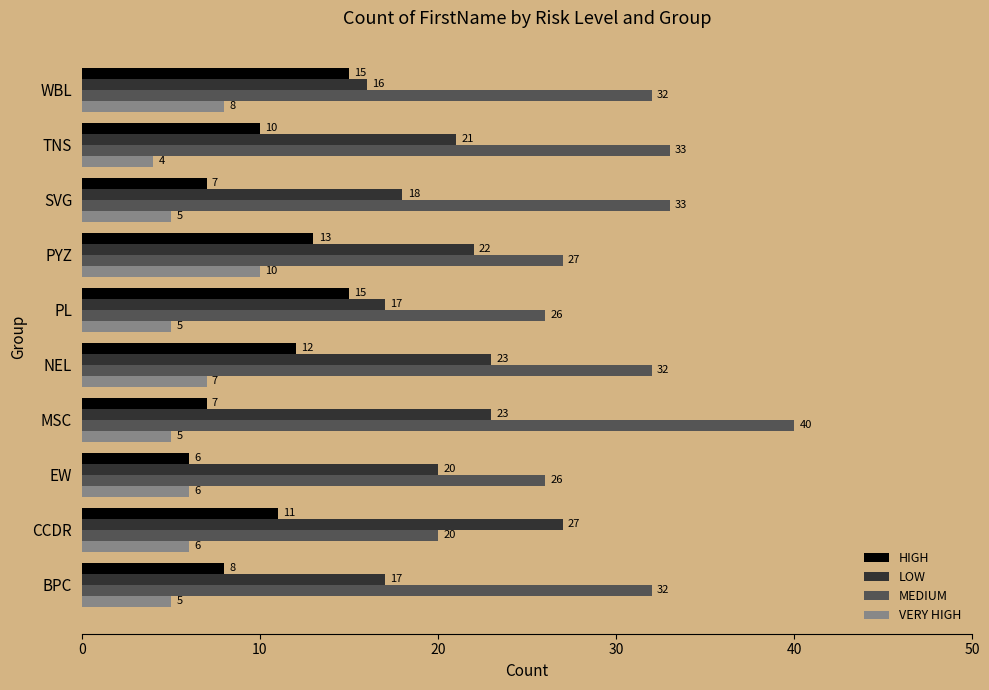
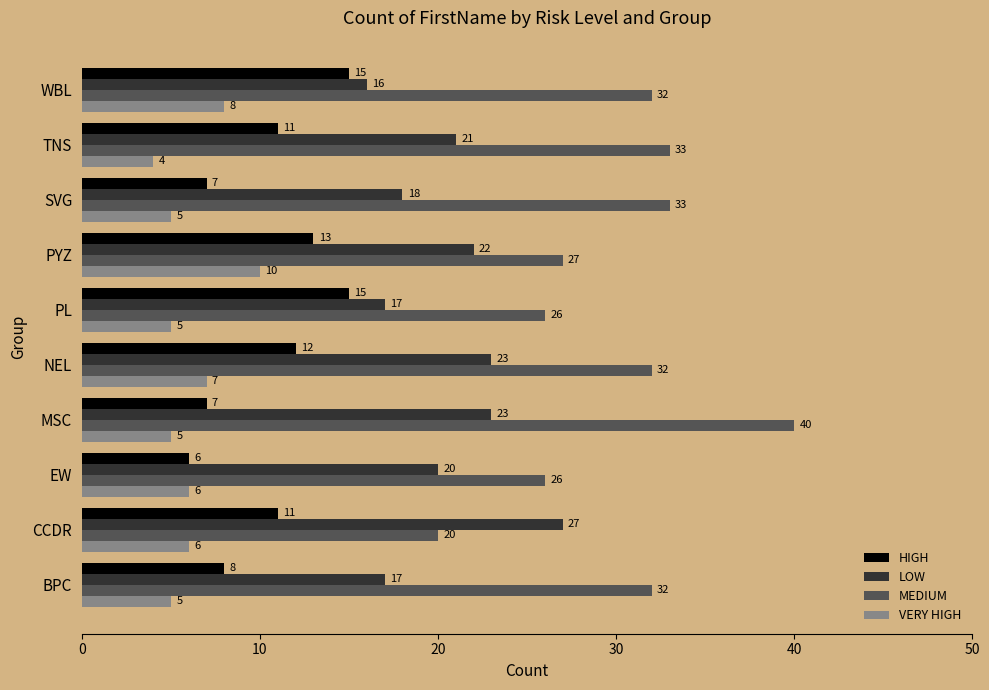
  {
    "HIGH": {
      "WBL": 15,
-     "TNS": 10,
+     "TNS": 11,
      "SVG": 7,
      "PYZ": 13,
      "PL": 15,
      "NEL": 12,
      "MSC": 7,
      "EW": 6,
      "CCDR": 11,
      "BPC": 8
    },
    "VERY HIGH": {
      "WBL": 8,
      "TNS": 4,
      "SVG": 5,
      "PYZ": 10,
      "PL": 5,
      "NEL": 7,
      "MSC": 5,
      "EW": 6,
      "CCDR": 6,
      "BPC": 5
    }
  }
